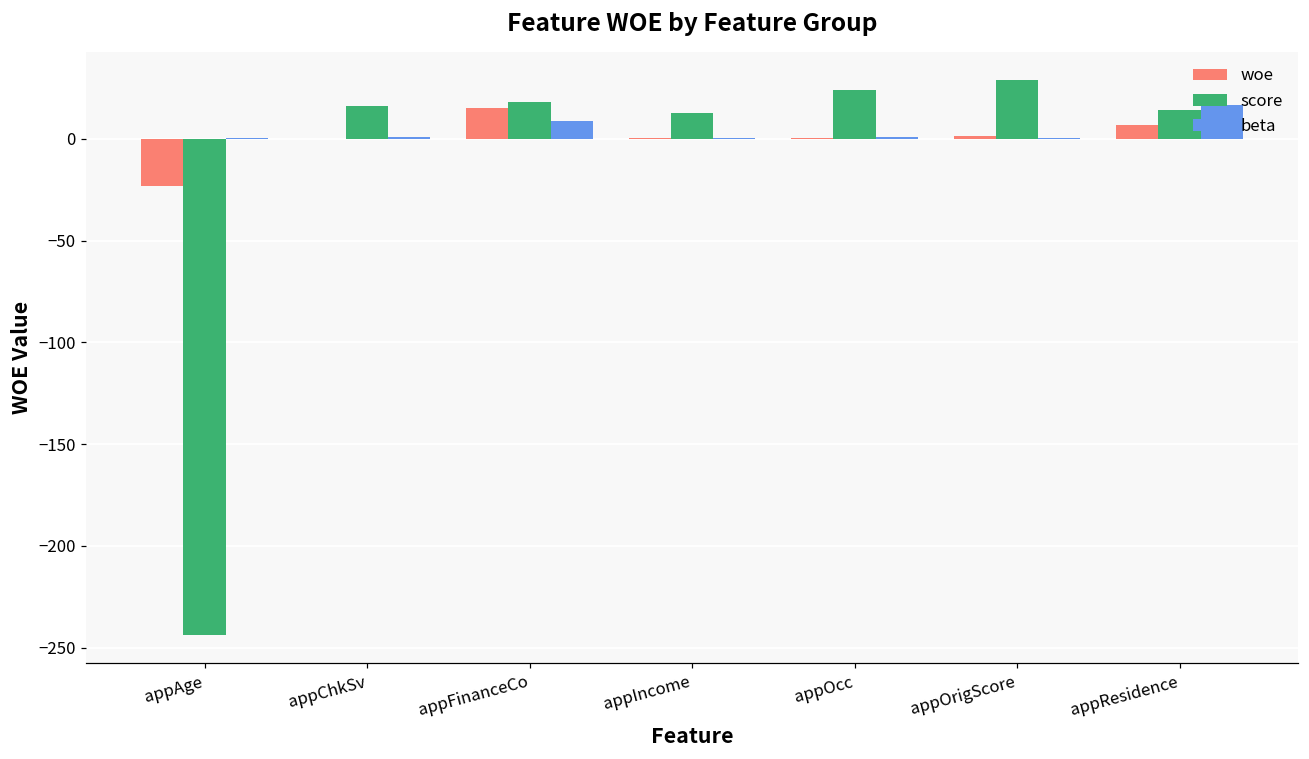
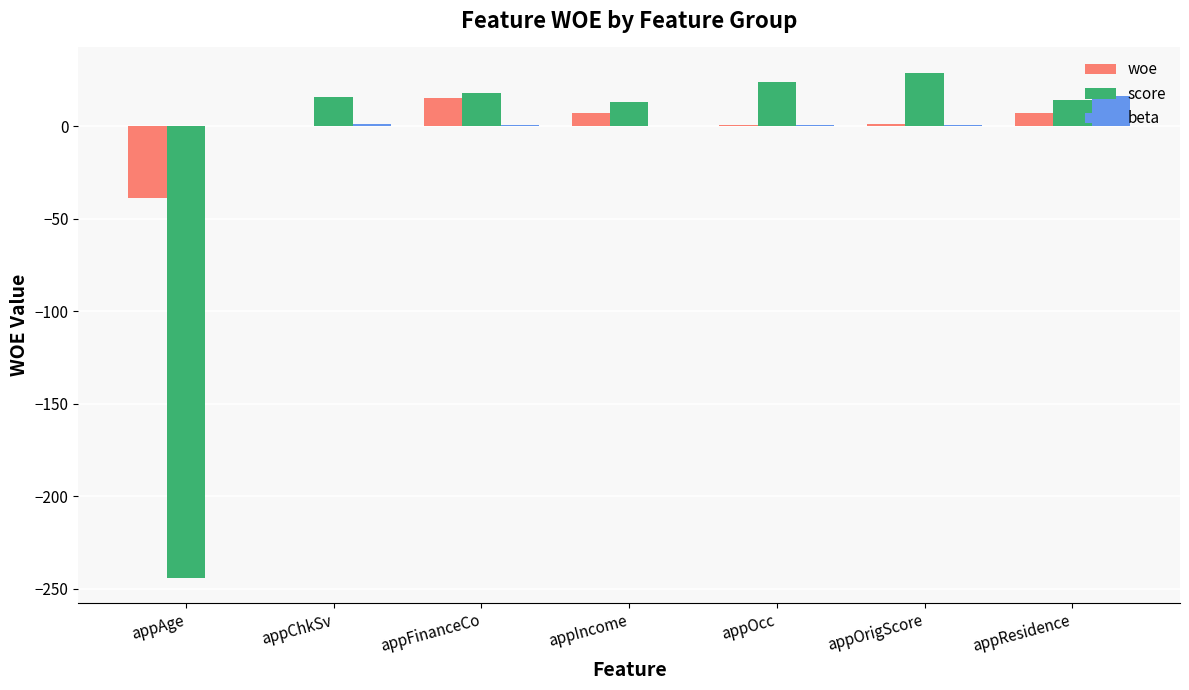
  {
    "woe": {
-     "appAge": -23,
+     "appAge": -39,
      "appFinanceCo": 15,
-     "appIncome": 0,
+     "appIncome": 7,
      "appOrigScore": 1,
      "appResidence": 7
    },
    "score": {
      "appAge": -244,
      "appChkSv": 16,
      "appFinanceCo": 18,
      "appIncome": 13,
      "appOcc": 24,
      "appOrigScore": 29,
      "appResidence": 14
    },
    "beta": {
-     "appFinanceCo": 9,
+     "appFinanceCo": 1,
      "appResidence": 17
    }
  }
